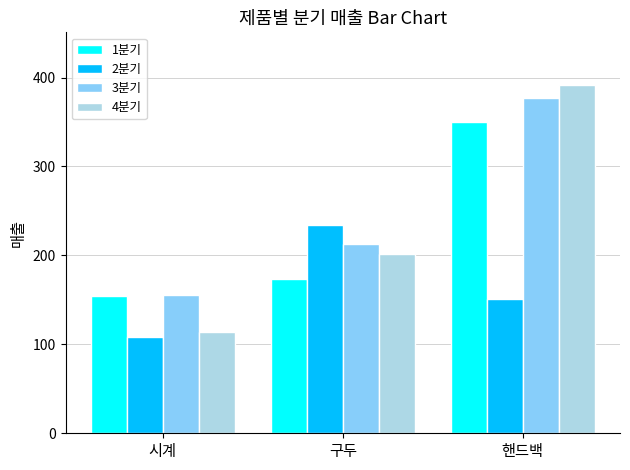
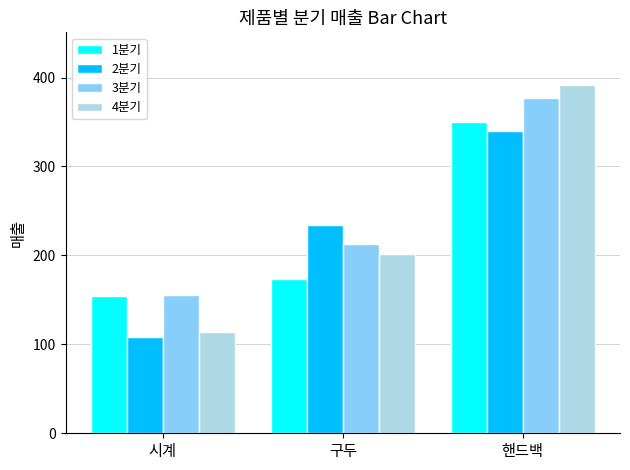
  {
    "1분기": {
      "시계": 150,
      "구두": 170,
      "핸드백": 350
    },
    "2분기": {
      "시계": 110,
      "구두": 230,
-     "핸드백": 150
+     "핸드백": 340
    }
  }
